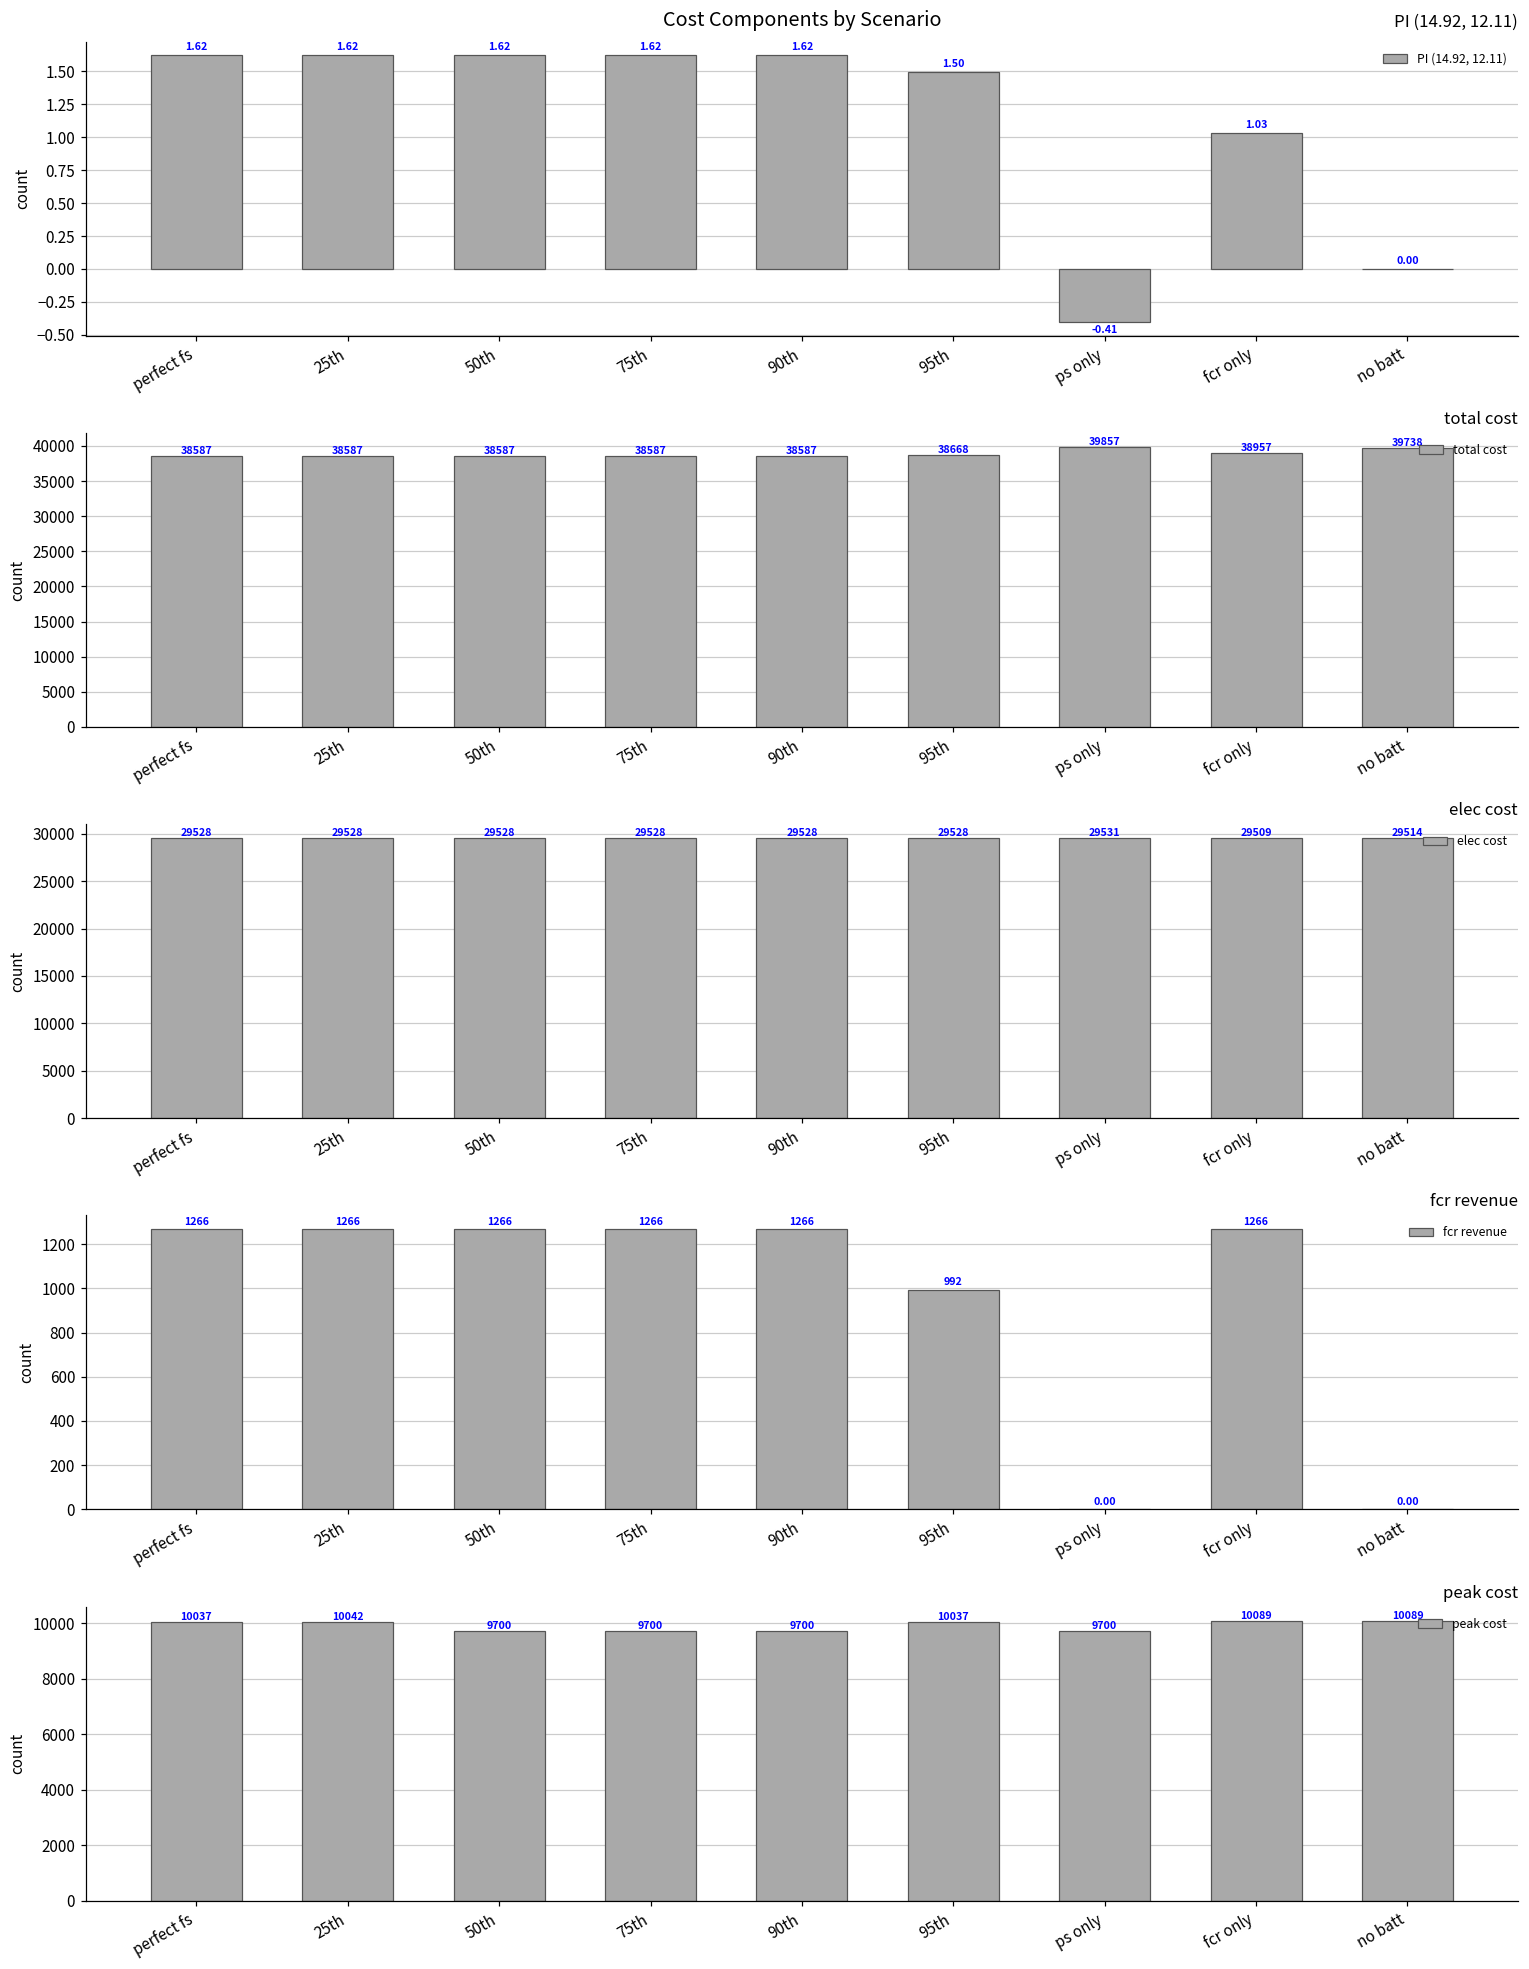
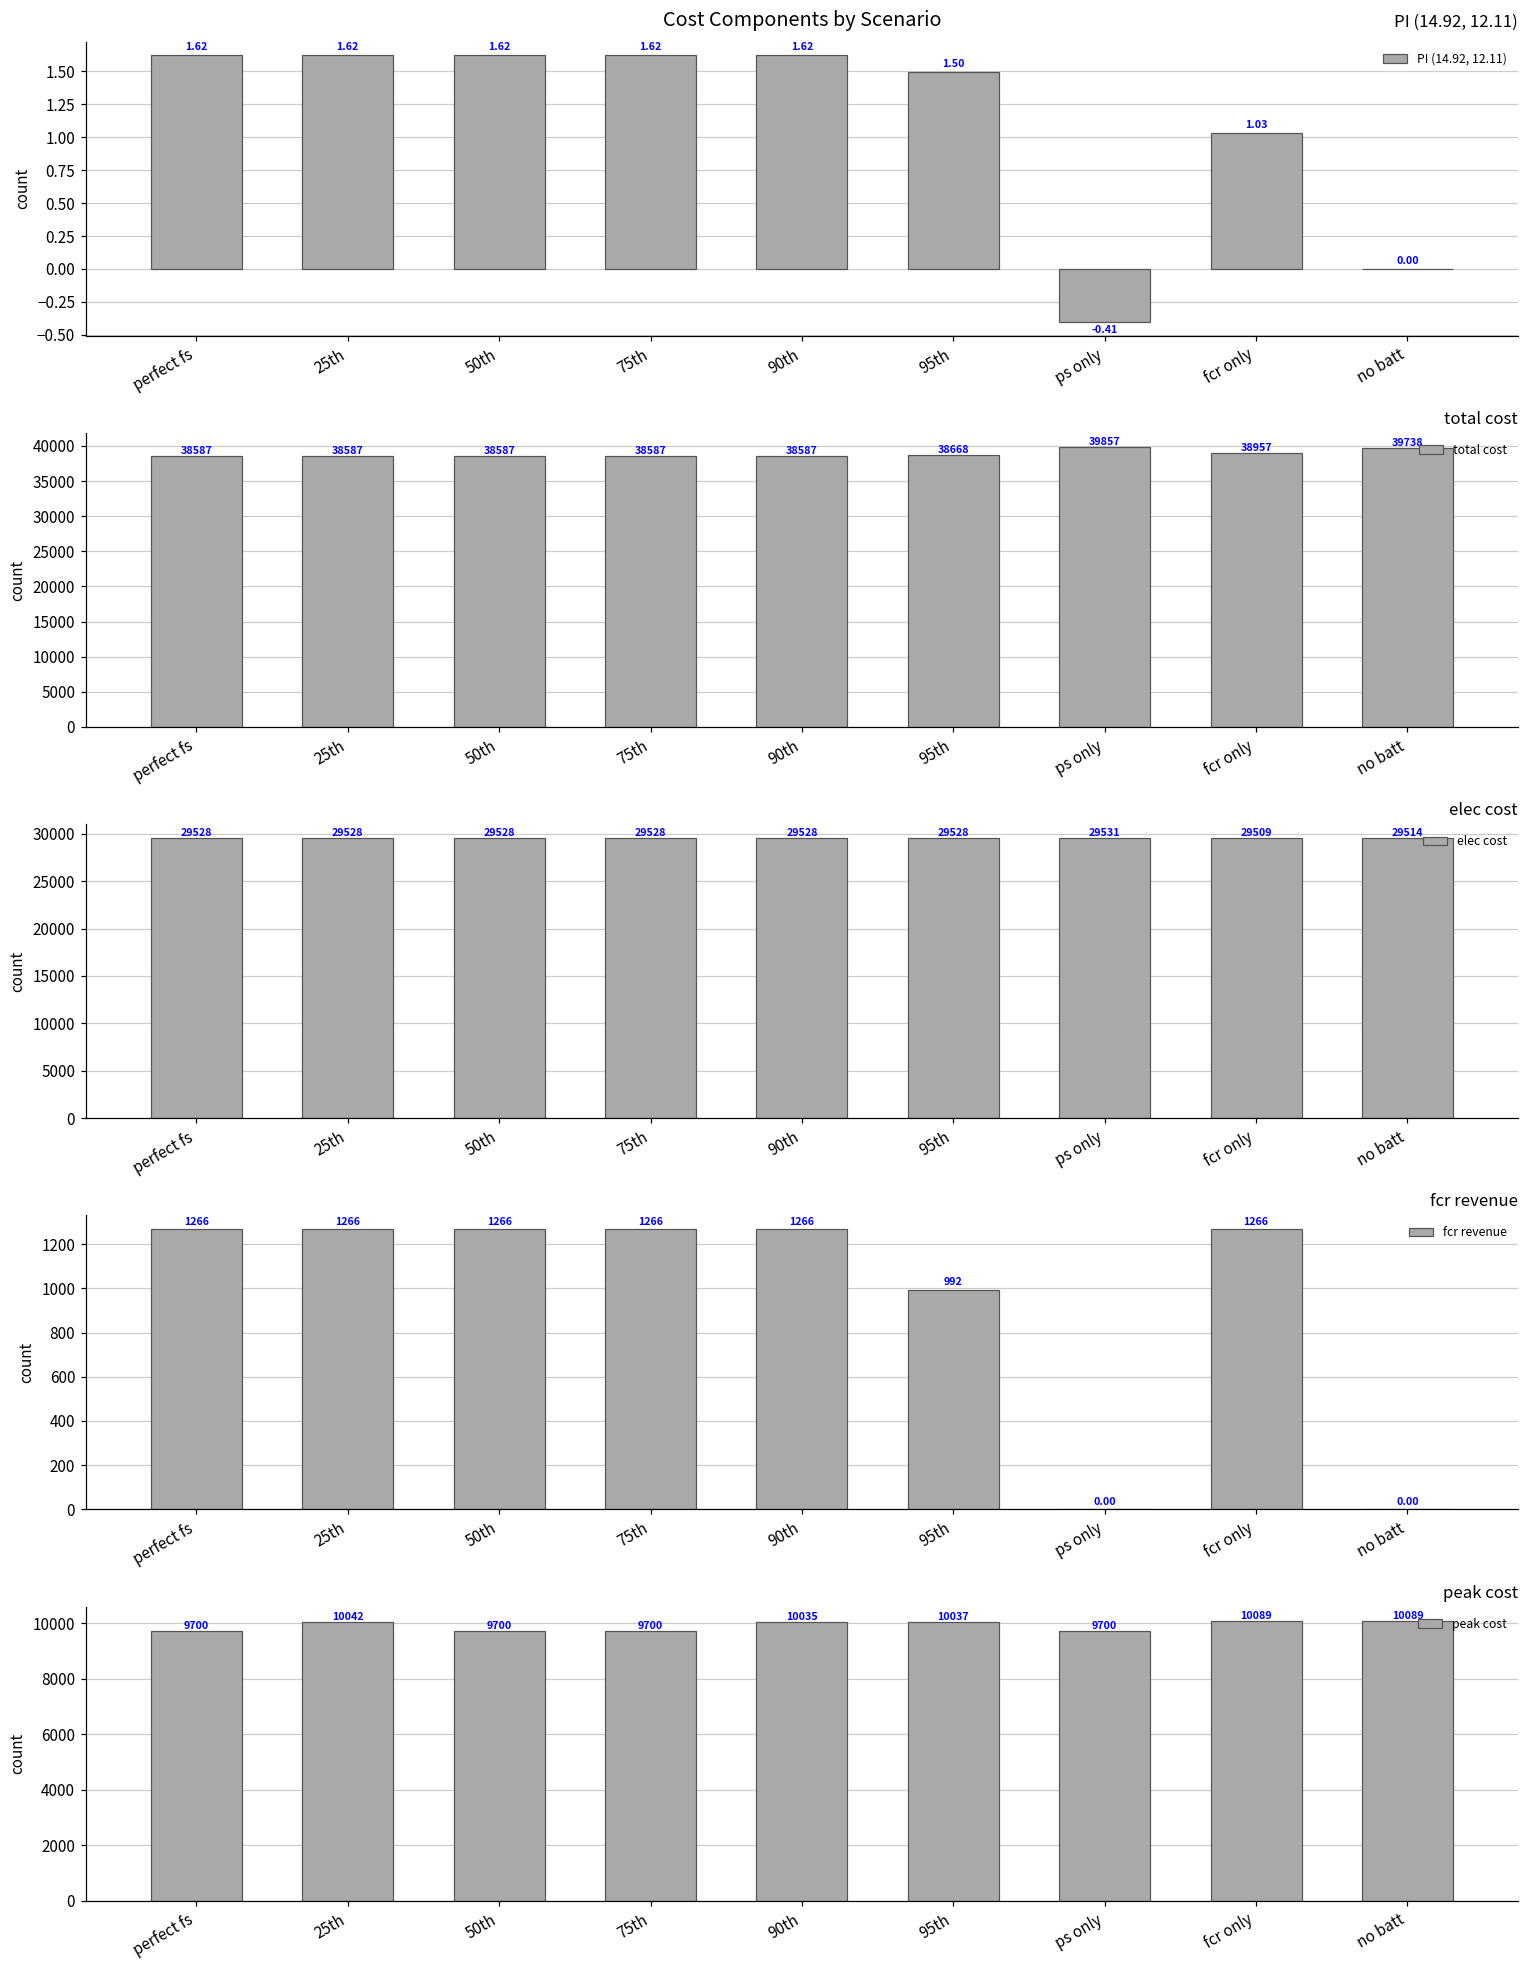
  {
    "Cost Components by Scenario": {
      "perfect fs": 1.62,
      "25th": 1.62,
      "50th": 1.62,
      "75th": 1.62,
      "90th": 1.62,
      "95th": 1.50,
      "ps only": -0.41,
      "fcr only": 1.03,
      "no batt": 0.00
    },
    "total cost": {
      "perfect fs": 38587,
      "25th": 38587,
      "50th": 38587,
      "75th": 38587,
      "90th": 38587,
      "95th": 38668,
      "ps only": 39857,
      "fcr only": 38957,
      "no batt": 39738
    },
    "elec cost": {
      "perfect fs": 29528,
      "25th": 29528,
      "50th": 29528,
      "75th": 29528,
      "90th": 29528,
      "95th": 29528,
      "ps only": 29531,
      "fcr only": 29509,
      "no batt": 29514
    },
    "fcr revenue": {
      "perfect fs": 1266,
      "25th": 1266,
      "50th": 1266,
      "75th": 1266,
      "90th": 1266,
      "95th": 992,
      "ps only": 0.00,
      "fcr only": 1266,
      "no batt": 0.00
    },
    "peak cost": {
-     "perfect fs": 10037,
+     "perfect fs": 9700,
      "25th": 10042,
      "50th": 9700,
      "75th": 9700,
-     "90th": 9700,
+     "90th": 10035,
      "95th": 10037,
      "ps only": 9700,
      "fcr only": 10089,
      "no batt": 10089
    }
  }
